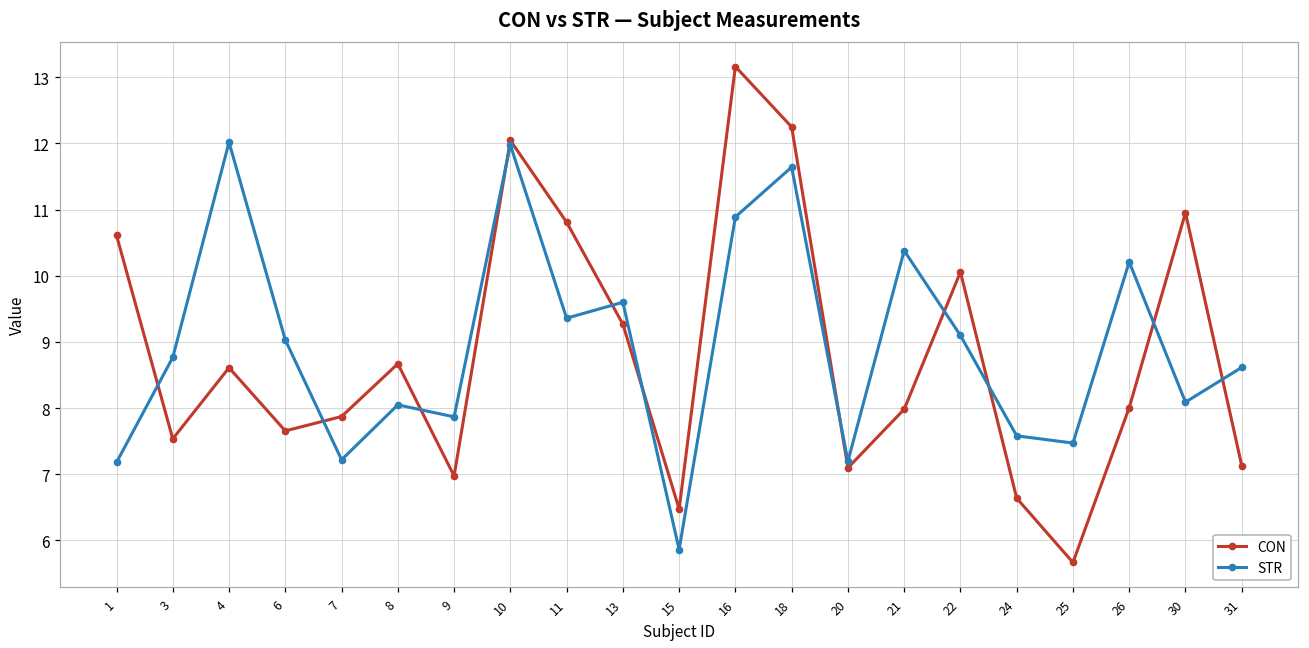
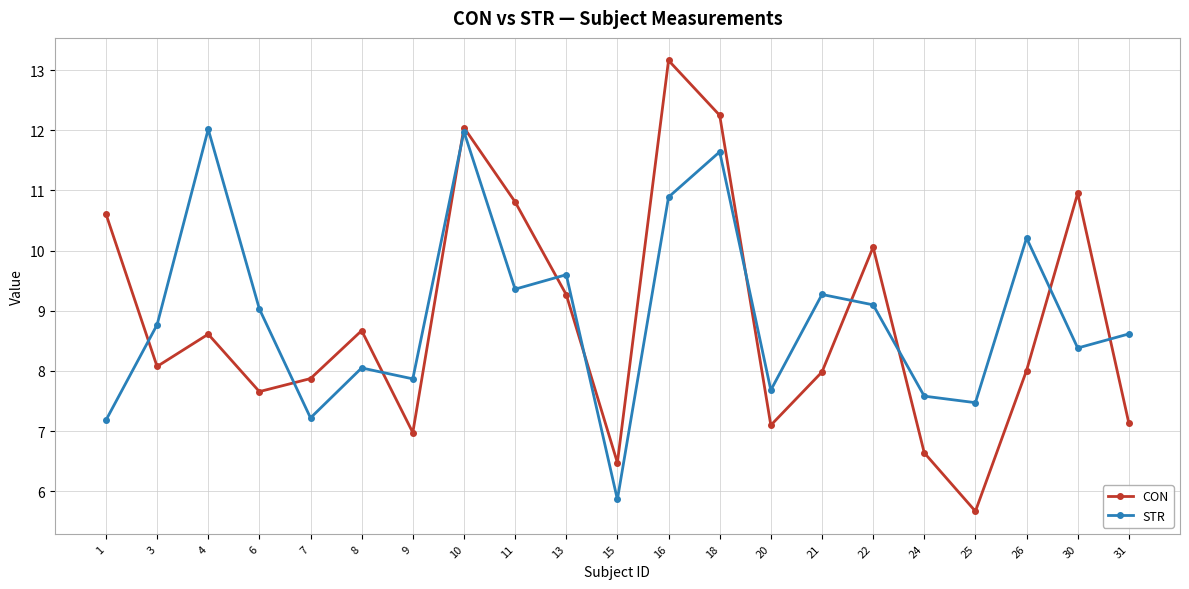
  {
    "CON": {
      "1": 10.6,
-     "3": 7.5,
+     "3": 8.1,
      "4": 8.6,
      "6": 7.7,
      "7": 7.9,
      "8": 8.7,
      "9": 7.0,
      "10": 12.0,
      "11": 10.8,
      "13": 9.3,
      "15": 6.5,
      "16": 13.2,
      "18": 12.2,
      "20": 7.1,
      "21": 8.0,
      "22": 10.1,
      "24": 6.6,
      "25": 5.7,
      "26": 8.0,
      "30": 11.0,
      "31": 7.1
    },
    "STR": {
      "1": 7.2,
      "3": 8.8,
      "4": 12.0,
      "6": 9.0,
      "7": 7.2,
      "8": 8.1,
      "9": 7.9,
      "10": 12.0,
      "11": 9.4,
      "13": 9.6,
      "15": 5.9,
      "16": 10.9,
      "18": 11.6,
-     "20": 7.2,
-     "21": 10.4,
+     "20": 7.7,
+     "21": 9.3,
      "22": 9.1,
      "24": 7.6,
      "25": 7.5,
      "26": 10.2,
-     "30": 8.1,
+     "30": 8.4,
      "31": 8.6
    }
  }
